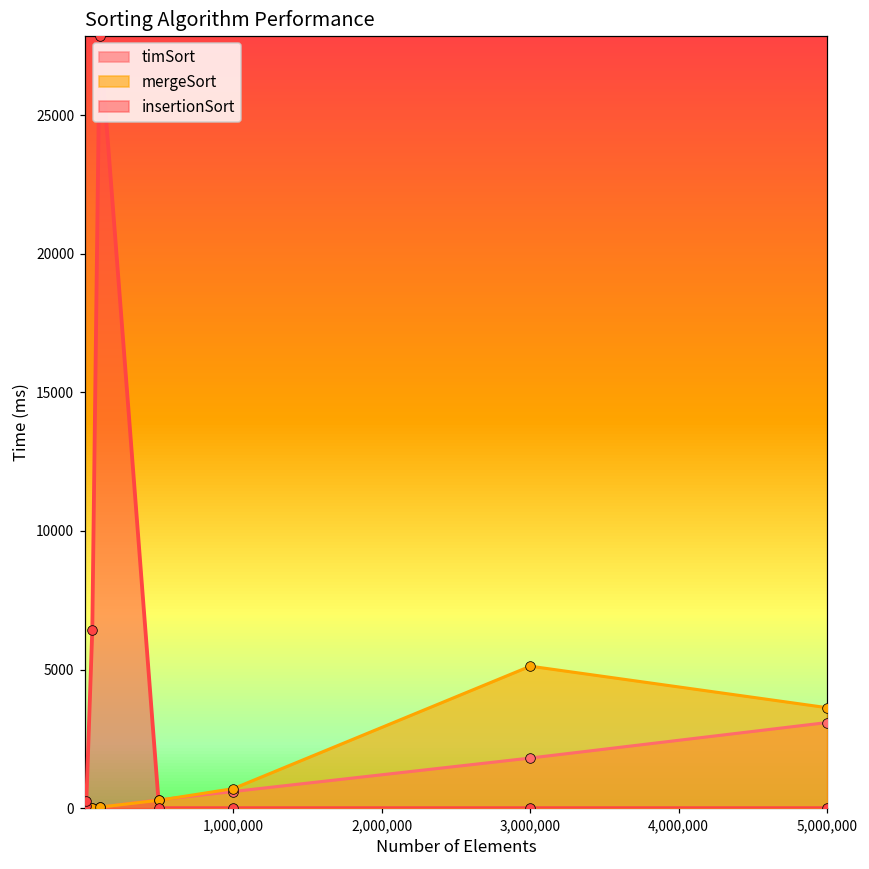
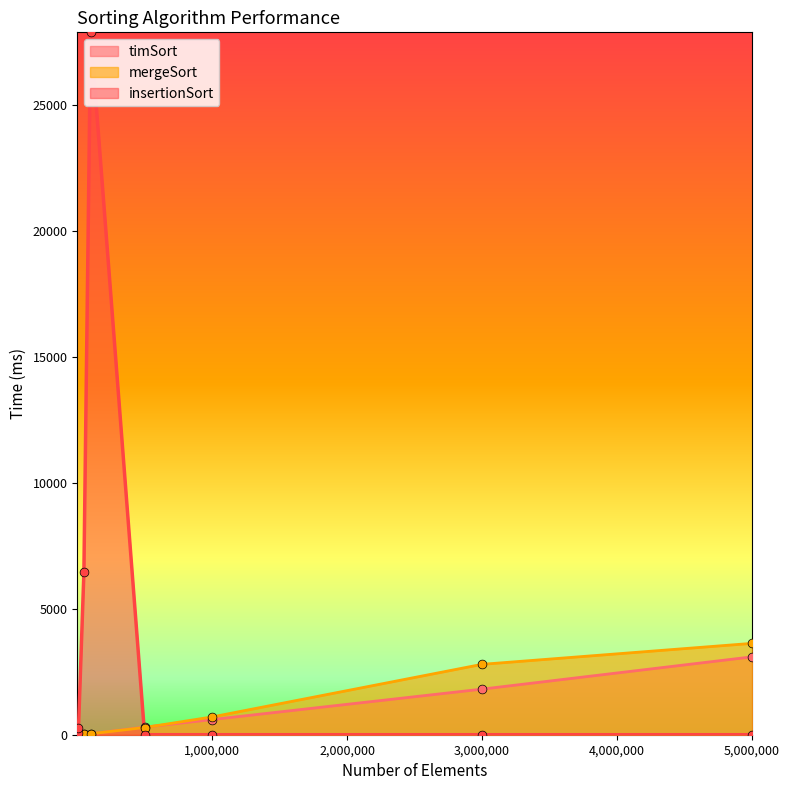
  {
    "mergeSort": {
      "1,000,000": 700,
-     "3,000,000": 5100,
+     "3,000,000": 2800,
      "5,000,000": 3600
    }
  }
